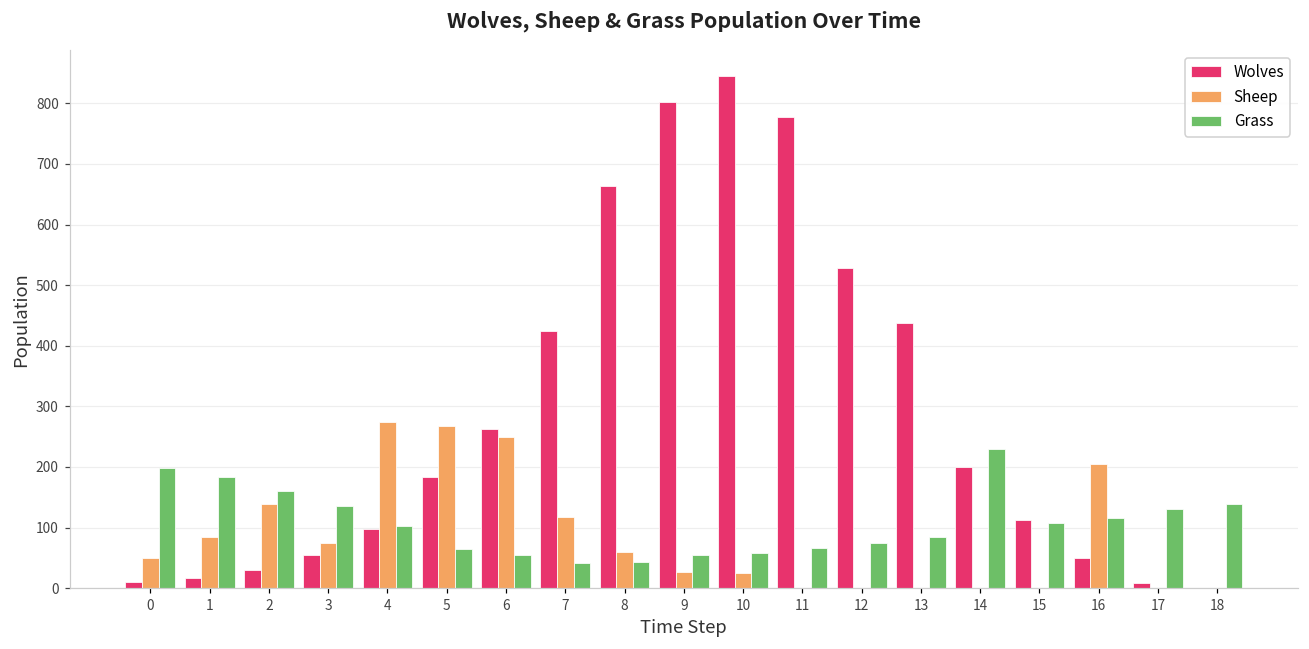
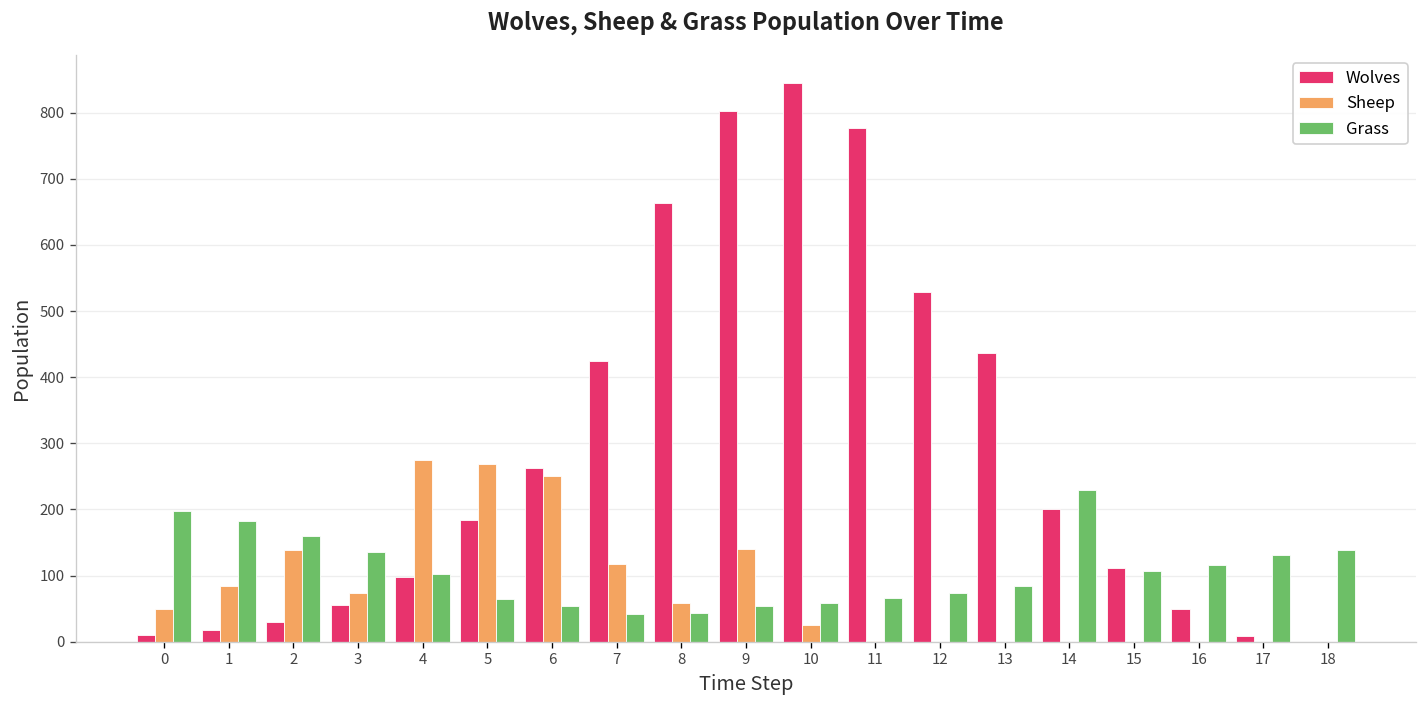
  {
    "Wolves": {
      "0": 10,
      "1": 20,
      "2": 30,
      "3": 60,
      "4": 100,
      "5": 180,
      "6": 260,
      "7": 430,
      "8": 660,
      "9": 800,
      "10": 850,
      "11": 780,
      "12": 530,
      "13": 440,
      "14": 200,
      "15": 110,
      "16": 50,
      "17": 10,
      "18": 0
    },
    "Sheep": {
      "0": 50,
      "1": 80,
      "2": 140,
      "3": 70,
      "4": 280,
      "5": 270,
      "6": 250,
      "7": 120,
      "8": 60,
-     "9": 30,
+     "9": 140,
      "10": 30,
      "12": 0,
      "13": 0,
      "14": 0,
      "15": 0,
-     "16": 210,
+     "16": 0,
      "17": 0,
      "18": 0
    },
    "Grass": {
      "0": 200,
      "1": 180,
      "2": 160,
      "3": 140,
      "4": 100,
      "5": 60,
      "6": 50,
      "7": 40,
      "8": 40,
      "9": 50,
      "10": 60,
      "11": 70,
      "12": 70,
      "13": 80,
      "14": 230,
      "15": 110,
      "16": 120,
      "17": 130,
      "18": 140
    }
  }
